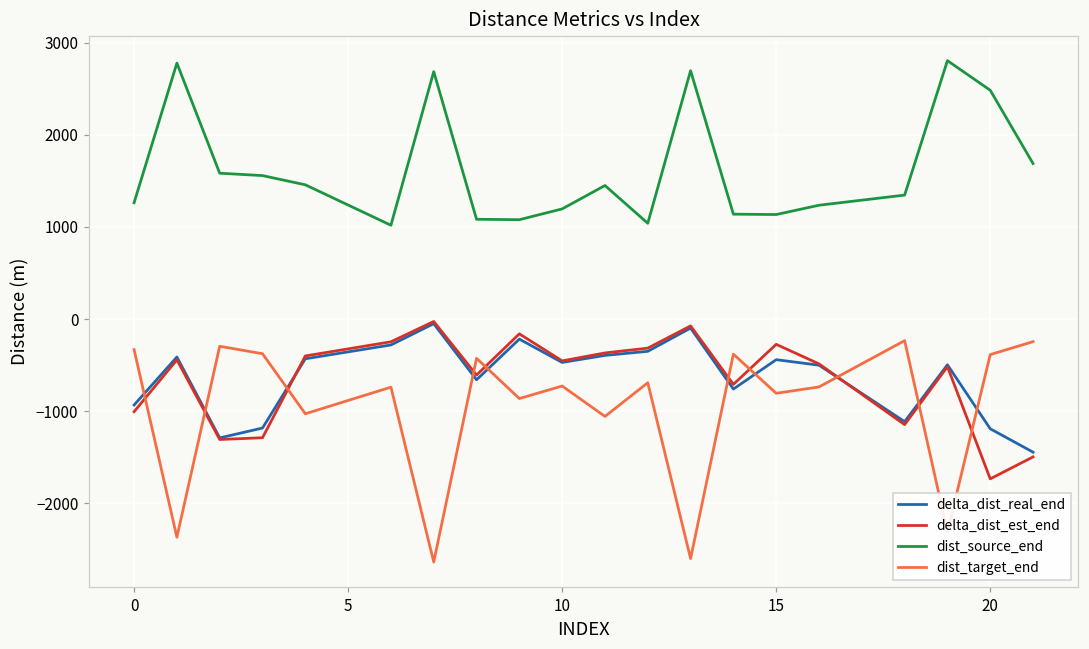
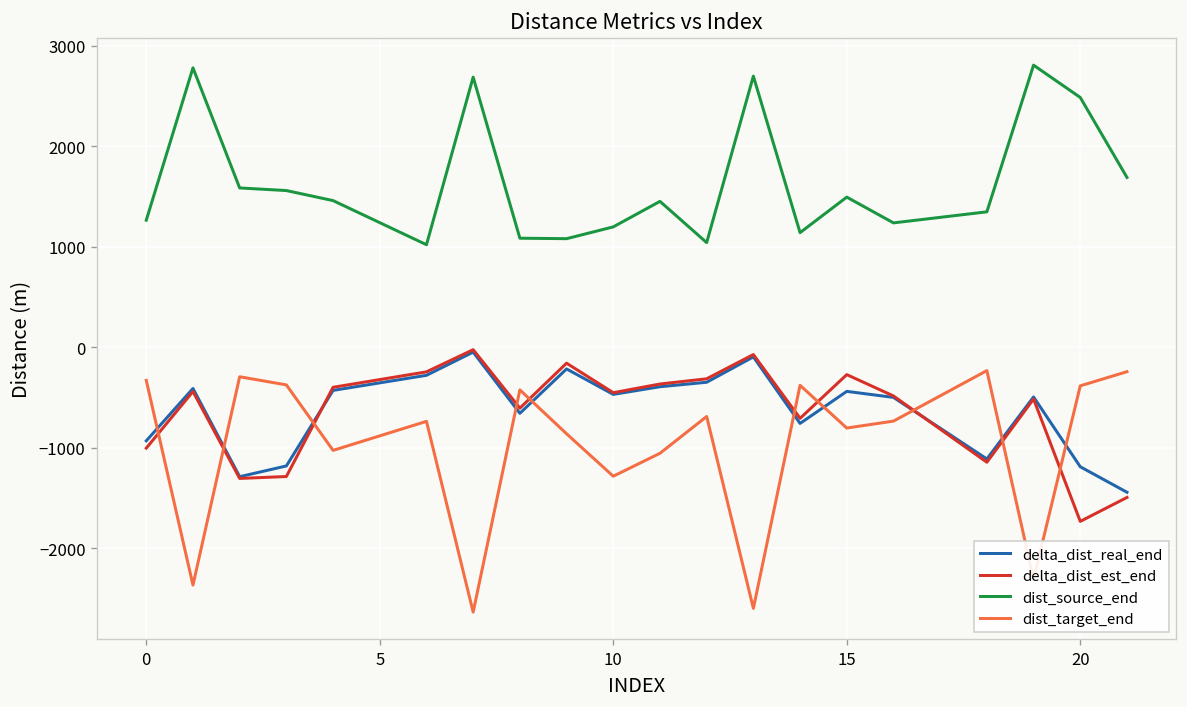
  {
    "delta_dist_real_end": {
      "0": -900,
      "15": -400,
      "20": -1200
    },
    "delta_dist_est_end": {
      "0": -1000,
      "15": -300,
      "20": -1700
    },
    "dist_source_end": {
      "0": 1300,
      "10": 1200,
-     "15": 1100,
+     "15": 1500,
      "20": 2500
    },
    "dist_target_end": {
      "0": -300,
-     "10": -700,
+     "10": -1300,
      "15": -800,
      "20": -400
    }
  }
